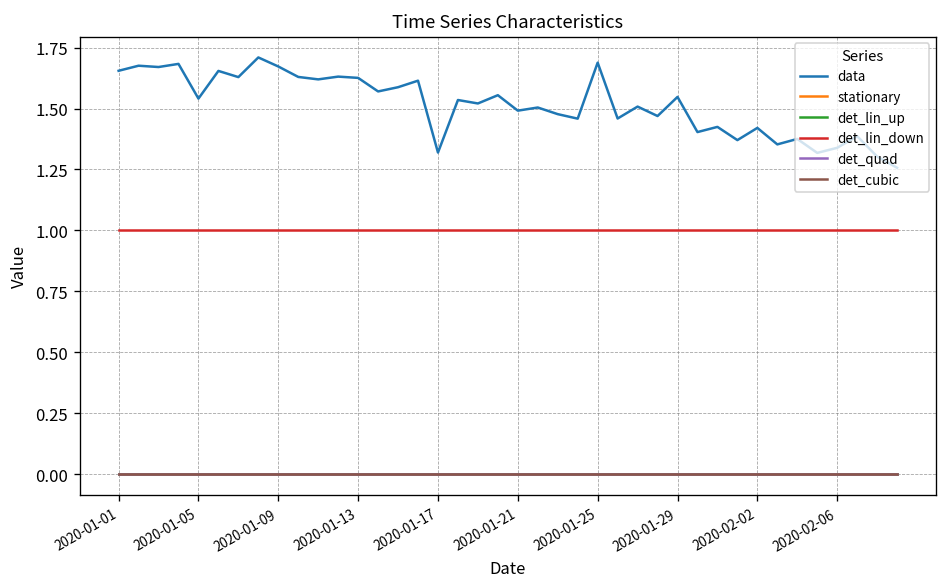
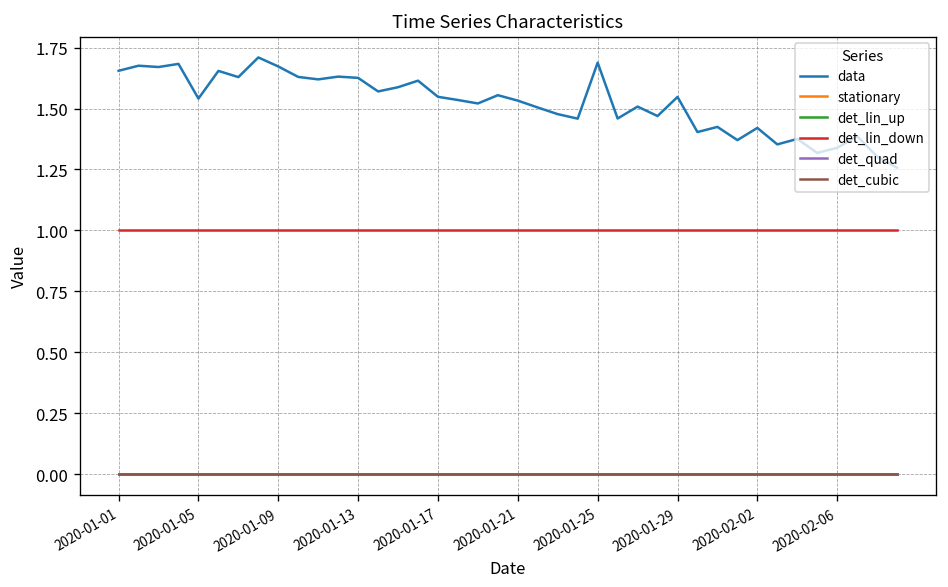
  {
    "data": {
      "2020-01-01": 1.65,
      "2020-01-05": 1.54,
      "2020-01-09": 1.67,
      "2020-01-13": 1.63,
-     "2020-01-17": 1.32,
-     "2020-01-21": 1.49,
+     "2020-01-17": 1.55,
+     "2020-01-21": 1.53,
      "2020-01-25": 1.69,
      "2020-01-29": 1.55,
      "2020-02-02": 1.42
    },
    "det_cubic": {
      "2020-01-01": 0.00,
      "2020-01-05": 0.00,
      "2020-01-09": 0.00,
      "2020-01-13": 0.00,
      "2020-01-17": 0.00,
      "2020-01-21": 0.00,
      "2020-01-25": 0.00,
      "2020-01-29": 0.00,
      "2020-02-02": 0.00,
      "2020-02-06": 0.00
    },
    "det_lin_down": {
      "2020-01-01": 1.00,
      "2020-01-05": 1.00,
      "2020-01-09": 1.00,
      "2020-01-13": 1.00,
      "2020-01-17": 1.00,
      "2020-01-21": 1.00,
      "2020-01-25": 1.00,
      "2020-01-29": 1.00,
      "2020-02-02": 1.00,
      "2020-02-06": 1.00
    }
  }
